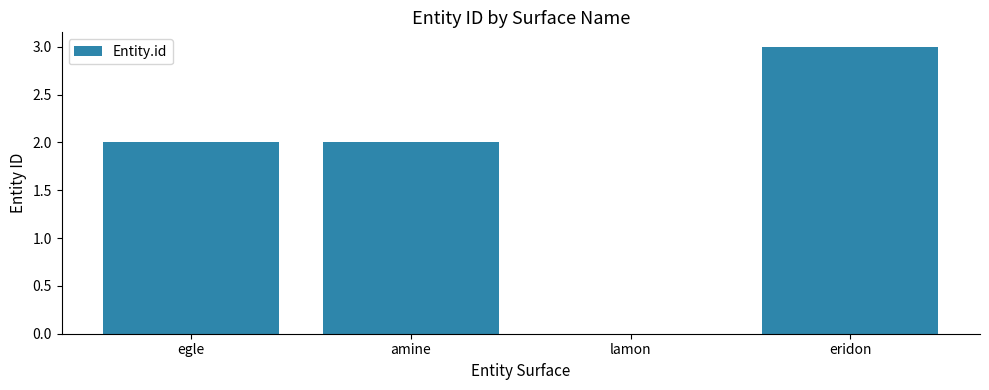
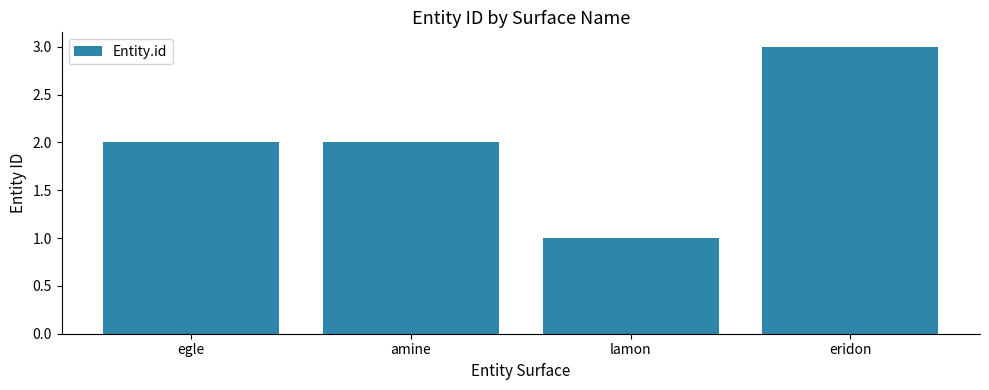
  {
    "egle": 2,
    "amine": 2,
-   "lamon": 0,
+   "lamon": 1,
    "eridon": 3
  }
